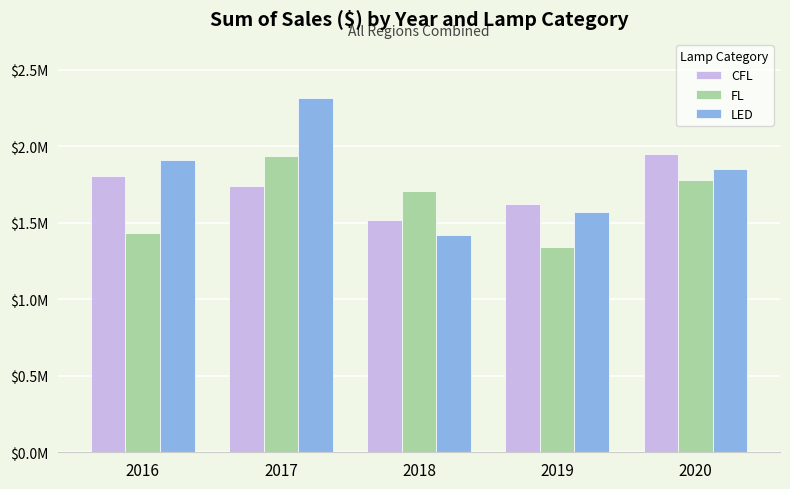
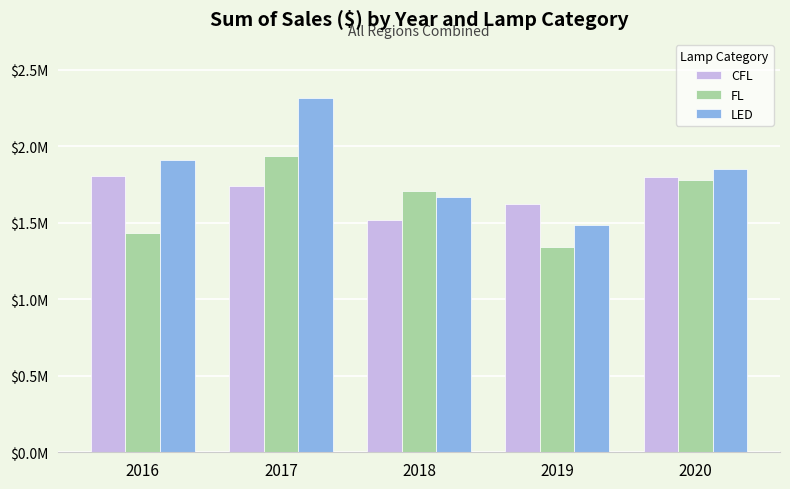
  {
    "CFL": {
      "2016": "$1800000",
      "2017": "$1740000",
      "2018": "$1520000",
      "2019": "$1620000",
-     "2020": "$1940000"
+     "2020": "$1800000"
    },
    "FL": {
      "2016": "$1430000",
      "2017": "$1940000",
      "2018": "$1710000",
      "2019": "$1340000",
      "2020": "$1780000"
    },
    "LED": {
      "2016": "$1910000",
      "2017": "$2320000",
-     "2018": "$1420000",
-     "2019": "$1570000",
+     "2018": "$1670000",
+     "2019": "$1480000",
      "2020": "$1850000"
    }
  }
